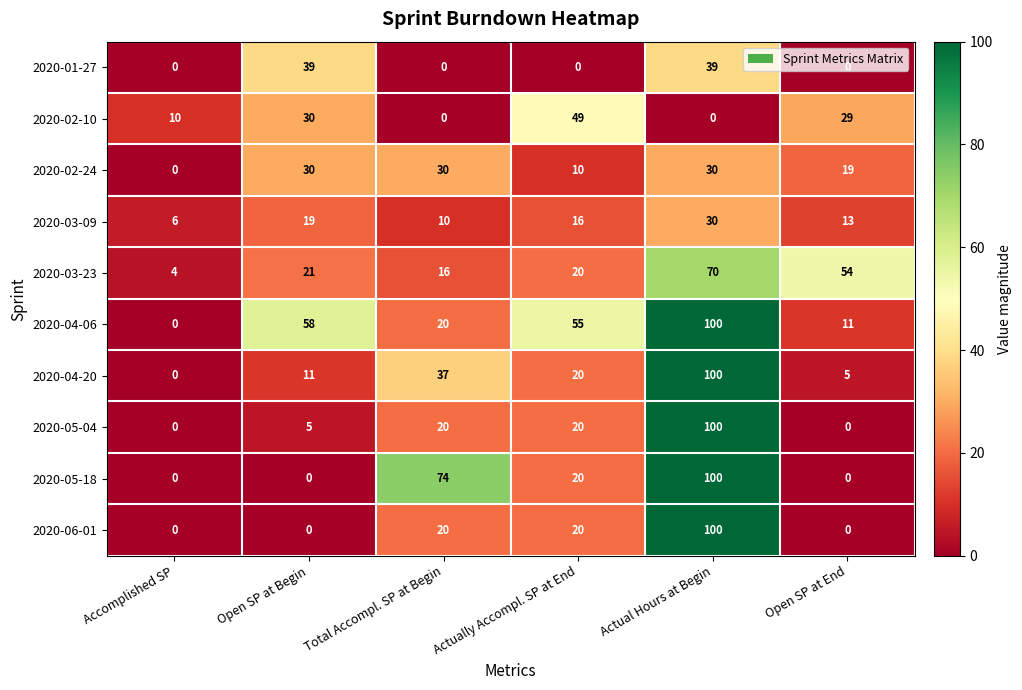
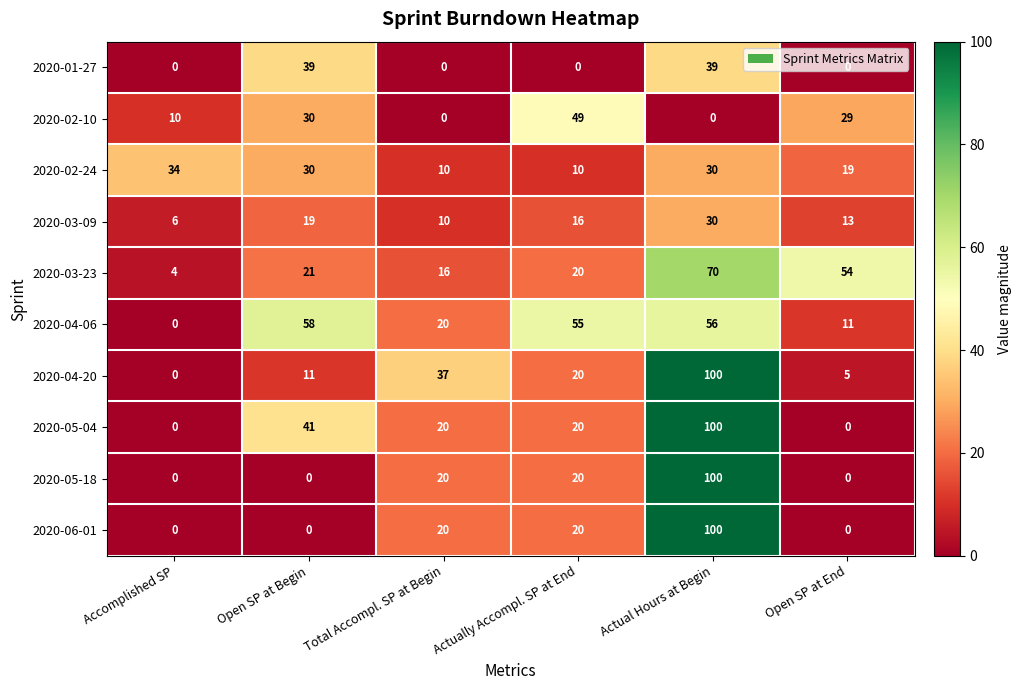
  {
    "2020-01-27": {
      "Accomplished SP": 0,
      "Open SP at Begin": 39,
      "Total Accompl. SP at Begin": 0,
      "Actually Accompl. SP at End": 0,
      "Actual Hours at Begin": 39
    },
    "2020-02-10": {
      "Accomplished SP": 10,
      "Open SP at Begin": 30,
      "Total Accompl. SP at Begin": 0,
      "Actually Accompl. SP at End": 49,
      "Actual Hours at Begin": 0,
      "Open SP at End": 29
    },
    "2020-02-24": {
-     "Accomplished SP": 0,
+     "Accomplished SP": 34,
      "Open SP at Begin": 30,
-     "Total Accompl. SP at Begin": 30,
+     "Total Accompl. SP at Begin": 10,
      "Actually Accompl. SP at End": 10,
      "Actual Hours at Begin": 30,
      "Open SP at End": 19
    },
    "2020-03-09": {
      "Accomplished SP": 6,
      "Open SP at Begin": 19,
      "Total Accompl. SP at Begin": 10,
      "Actually Accompl. SP at End": 16,
      "Actual Hours at Begin": 30,
      "Open SP at End": 13
    },
    "2020-03-23": {
      "Accomplished SP": 4,
      "Open SP at Begin": 21,
      "Total Accompl. SP at Begin": 16,
      "Actually Accompl. SP at End": 20,
      "Actual Hours at Begin": 70,
      "Open SP at End": 54
    },
    "2020-04-06": {
      "Accomplished SP": 0,
      "Open SP at Begin": 58,
      "Total Accompl. SP at Begin": 20,
      "Actually Accompl. SP at End": 55,
-     "Actual Hours at Begin": 100,
+     "Actual Hours at Begin": 56,
      "Open SP at End": 11
    },
    "2020-04-20": {
      "Accomplished SP": 0,
      "Open SP at Begin": 11,
      "Total Accompl. SP at Begin": 37,
      "Actually Accompl. SP at End": 20,
      "Actual Hours at Begin": 100,
      "Open SP at End": 5
    },
    "2020-05-04": {
      "Accomplished SP": 0,
-     "Open SP at Begin": 5,
+     "Open SP at Begin": 41,
      "Total Accompl. SP at Begin": 20,
      "Actually Accompl. SP at End": 20,
      "Actual Hours at Begin": 100,
      "Open SP at End": 0
    },
    "2020-05-18": {
      "Accomplished SP": 0,
      "Open SP at Begin": 0,
-     "Total Accompl. SP at Begin": 74,
+     "Total Accompl. SP at Begin": 20,
      "Actually Accompl. SP at End": 20,
      "Actual Hours at Begin": 100,
      "Open SP at End": 0
    },
    "2020-06-01": {
      "Accomplished SP": 0,
      "Open SP at Begin": 0,
      "Total Accompl. SP at Begin": 20,
      "Actually Accompl. SP at End": 20,
      "Actual Hours at Begin": 100,
      "Open SP at End": 0
    }
  }
